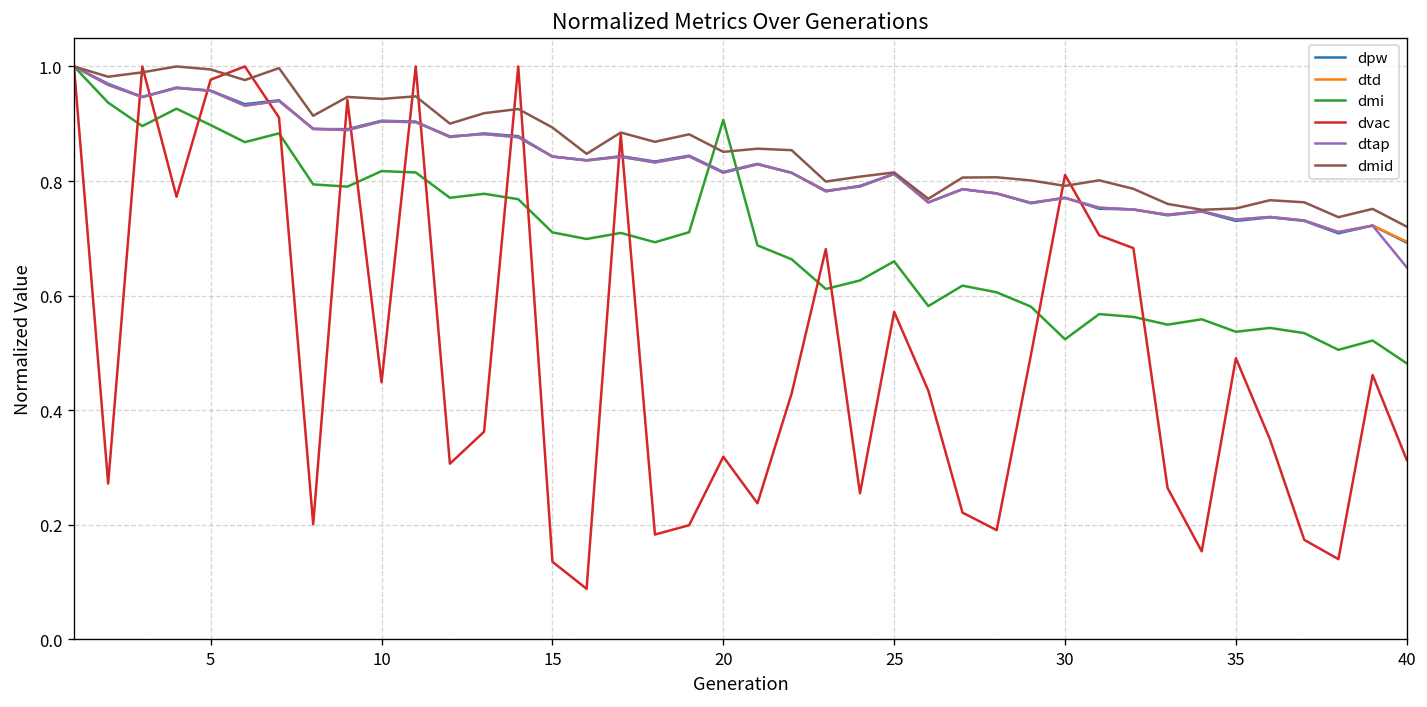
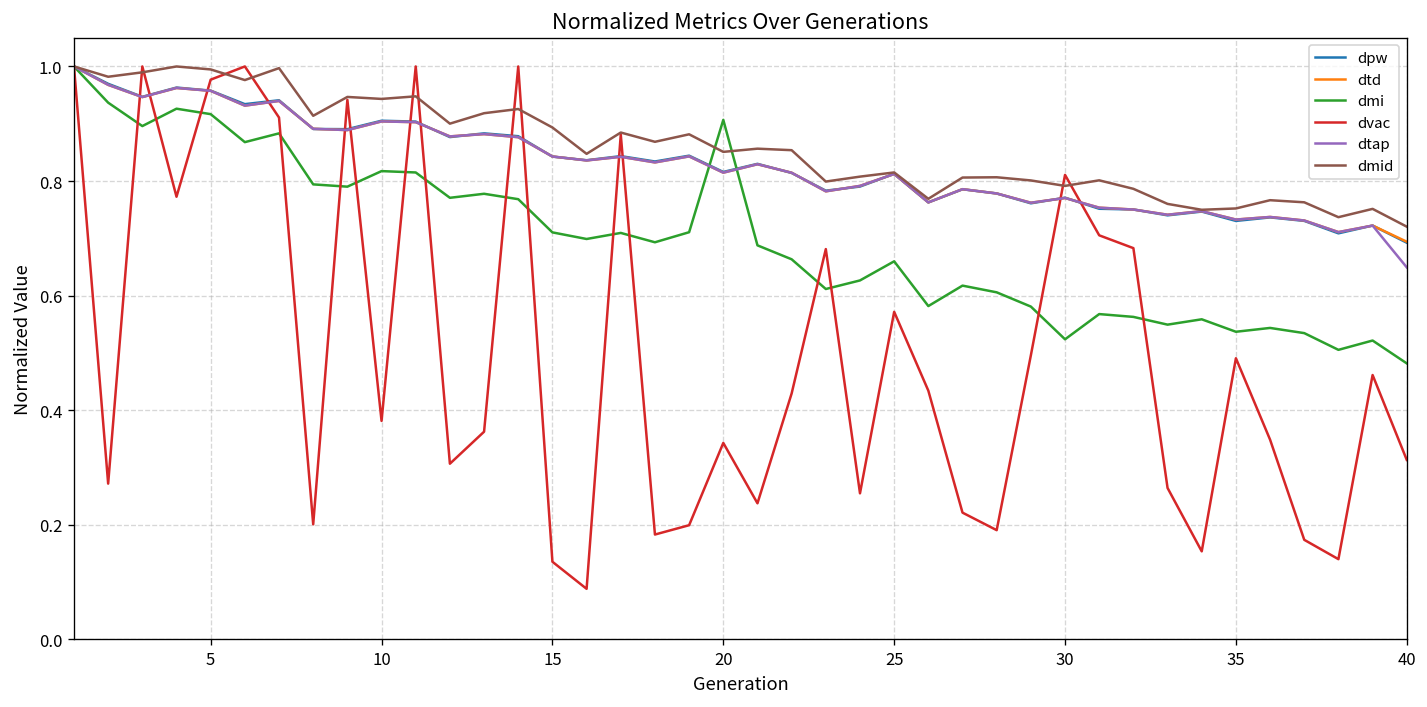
  {
    "dmi": {
-     "5": 0.90,
+     "5": 0.92,
      "10": 0.82,
      "15": 0.71,
      "20": 0.91,
      "25": 0.66,
      "30": 0.52,
      "35": 0.54,
      "40": 0.48
    },
    "dvac": {
      "5": 0.98,
-     "10": 0.45,
+     "10": 0.38,
      "15": 0.14,
-     "20": 0.32,
+     "20": 0.34,
      "25": 0.57,
      "30": 0.81,
      "35": 0.49,
      "40": 0.31
    },
    "dtap": {
      "40": 0.65
    },
    "dmid": {
      "5": 0.99,
      "10": 0.94,
      "15": 0.89,
      "20": 0.85,
      "30": 0.79,
      "35": 0.75,
      "40": 0.72
    }
  }
